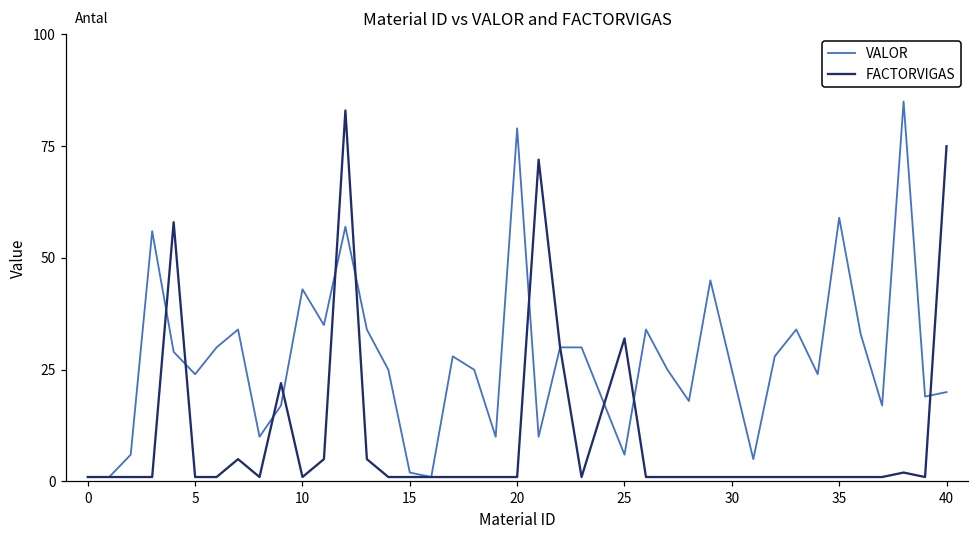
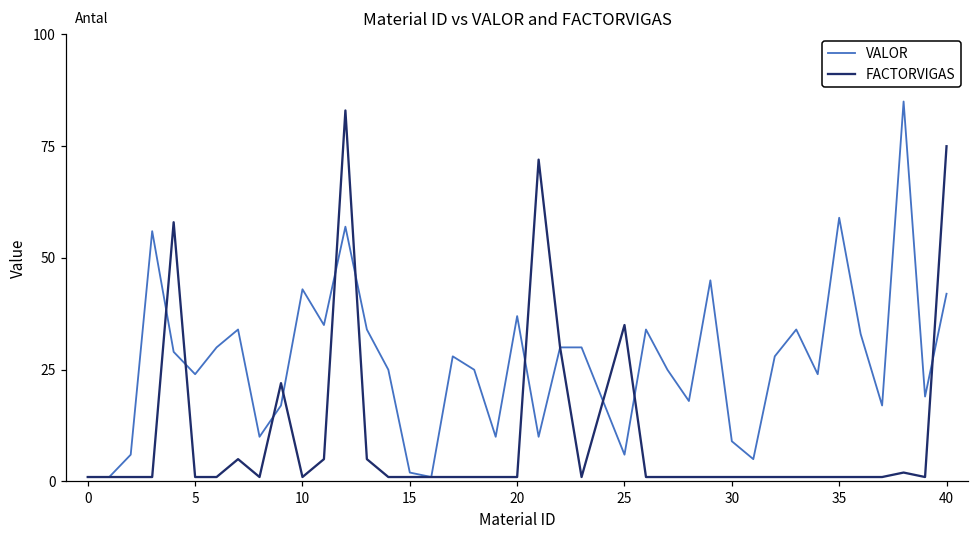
  {
    "VALOR": {
      "5": 24,
      "10": 43,
      "15": 2,
-     "20": 79,
+     "20": 37,
      "25": 6,
-     "30": 25,
+     "30": 9,
      "35": 59,
-     "40": 20
+     "40": 42
    },
    "FACTORVIGAS": {
      "5": 1,
      "10": 1,
      "15": 1,
      "20": 1,
-     "25": 32,
+     "25": 35,
      "30": 1,
      "35": 1,
      "40": 75
    }
  }
